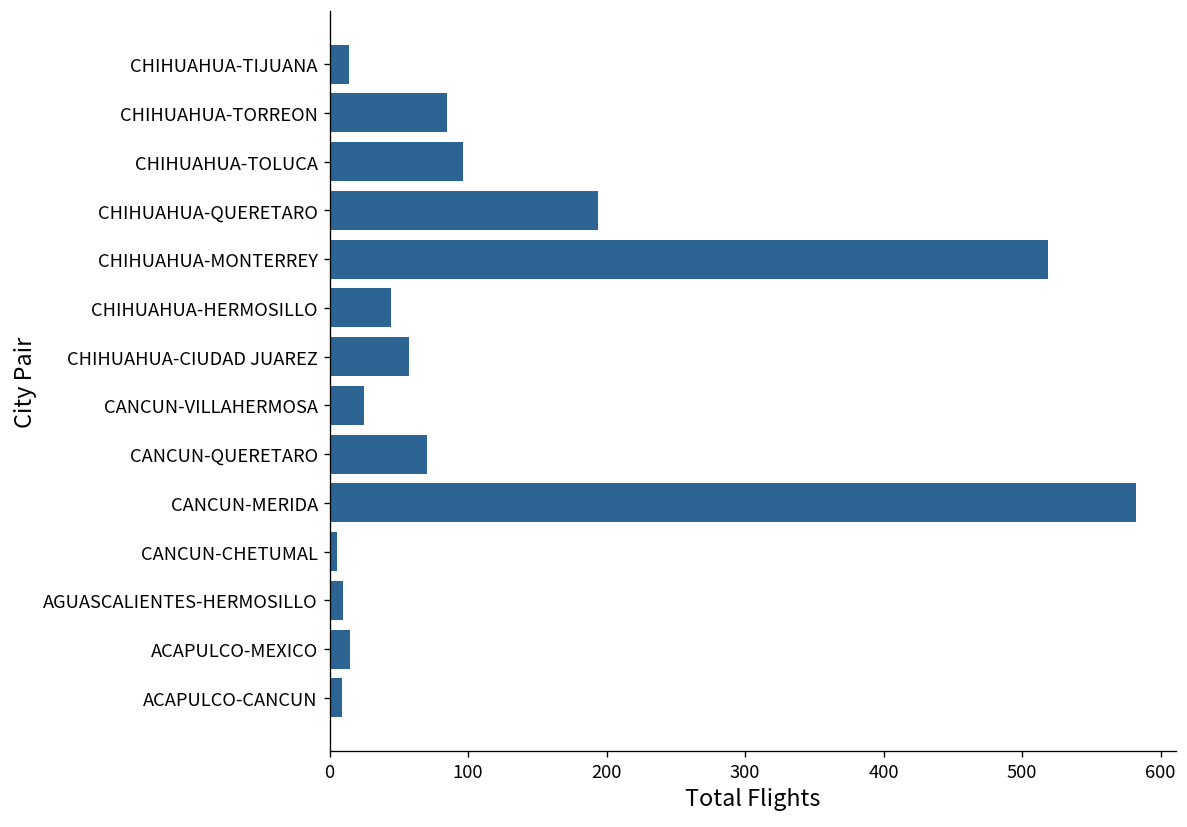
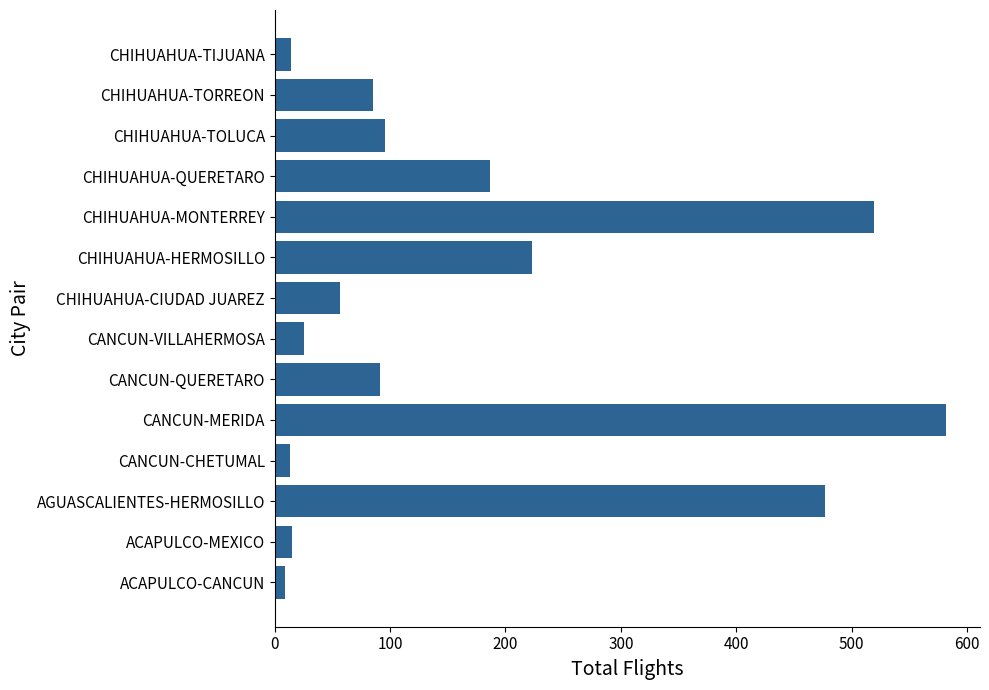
  {
    "CHIHUAHUA-TIJUANA": 14,
    "CHIHUAHUA-TORREON": 85,
    "CHIHUAHUA-TOLUCA": 96,
-   "CHIHUAHUA-QUERETARO": 194,
+   "CHIHUAHUA-QUERETARO": 187,
    "CHIHUAHUA-MONTERREY": 519,
-   "CHIHUAHUA-HERMOSILLO": 44,
+   "CHIHUAHUA-HERMOSILLO": 223,
    "CHIHUAHUA-CIUDAD JUAREZ": 57,
    "CANCUN-VILLAHERMOSA": 25,
-   "CANCUN-QUERETARO": 70,
+   "CANCUN-QUERETARO": 91,
    "CANCUN-MERIDA": 582,
-   "CANCUN-CHETUMAL": 5,
-   "AGUASCALIENTES-HERMOSILLO": 10,
+   "CANCUN-CHETUMAL": 13,
+   "AGUASCALIENTES-HERMOSILLO": 477,
    "ACAPULCO-MEXICO": 15,
    "ACAPULCO-CANCUN": 9
  }
